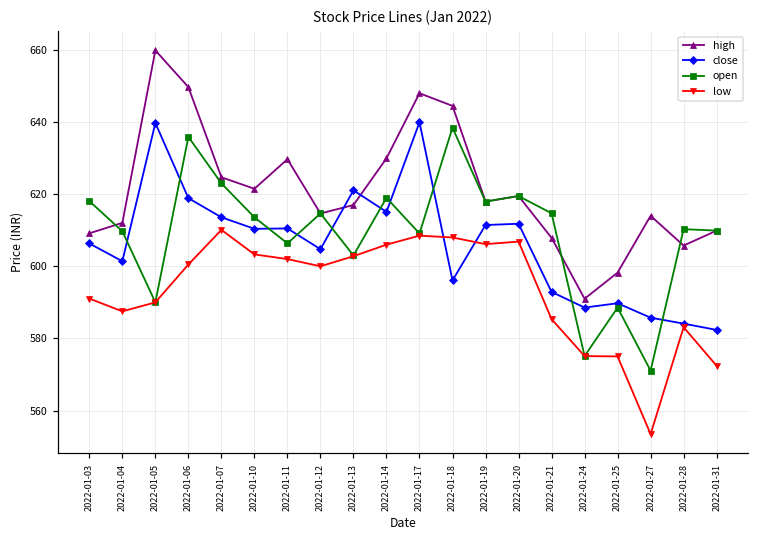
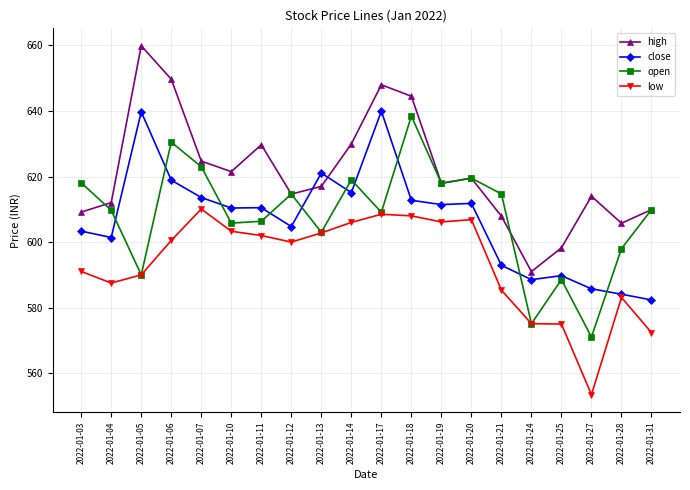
  {
    "high": {
      "2022-01-03": 609,
      "2022-01-04": 612,
      "2022-01-05": 660,
      "2022-01-06": 650,
      "2022-01-07": 625,
      "2022-01-10": 622,
      "2022-01-11": 630,
      "2022-01-13": 617,
      "2022-01-14": 630,
      "2022-01-17": 648,
      "2022-01-18": 645,
      "2022-01-21": 608,
      "2022-01-24": 591,
      "2022-01-25": 598,
      "2022-01-27": 614,
      "2022-01-28": 606
    },
    "close": {
-     "2022-01-03": 606,
+     "2022-01-03": 603,
      "2022-01-04": 601,
      "2022-01-05": 640,
      "2022-01-06": 619,
      "2022-01-07": 614,
      "2022-01-10": 610,
      "2022-01-11": 611,
      "2022-01-12": 605,
      "2022-01-13": 621,
      "2022-01-14": 615,
      "2022-01-17": 640,
-     "2022-01-18": 596,
+     "2022-01-18": 613,
      "2022-01-19": 611,
      "2022-01-20": 612,
      "2022-01-21": 593,
      "2022-01-24": 589,
      "2022-01-25": 590,
      "2022-01-27": 586,
      "2022-01-28": 584,
      "2022-01-31": 582
    },
    "open": {
      "2022-01-03": 618,
      "2022-01-04": 610,
-     "2022-01-06": 636,
+     "2022-01-06": 631,
      "2022-01-07": 623,
-     "2022-01-10": 614,
+     "2022-01-10": 606,
      "2022-01-11": 606,
      "2022-01-14": 619,
      "2022-01-18": 638,
      "2022-01-21": 615,
      "2022-01-25": 589,
      "2022-01-27": 571,
-     "2022-01-28": 610
+     "2022-01-28": 598
    },
    "low": {
      "2022-01-03": 591,
      "2022-01-04": 588,
      "2022-01-06": 601,
      "2022-01-07": 610,
      "2022-01-10": 603,
      "2022-01-11": 602,
      "2022-01-12": 600,
      "2022-01-14": 606,
      "2022-01-18": 608,
      "2022-01-19": 606,
      "2022-01-20": 607,
      "2022-01-21": 585,
      "2022-01-25": 575,
      "2022-01-27": 553,
      "2022-01-28": 583,
      "2022-01-31": 572
    }
  }
